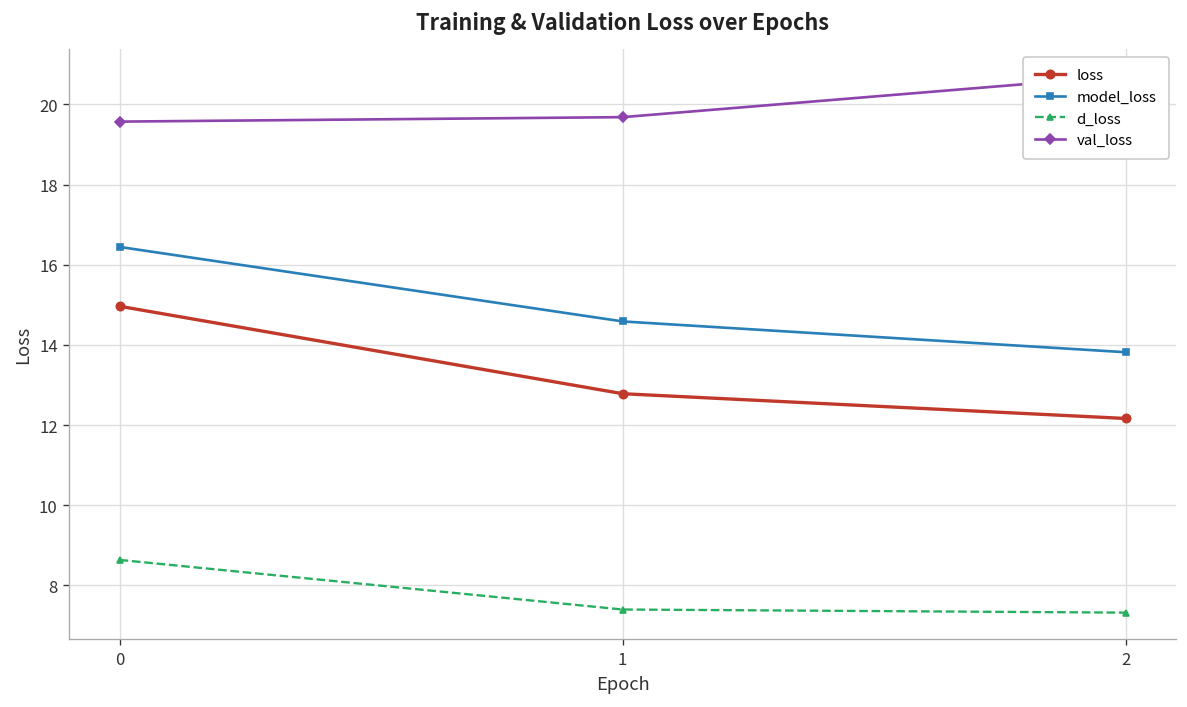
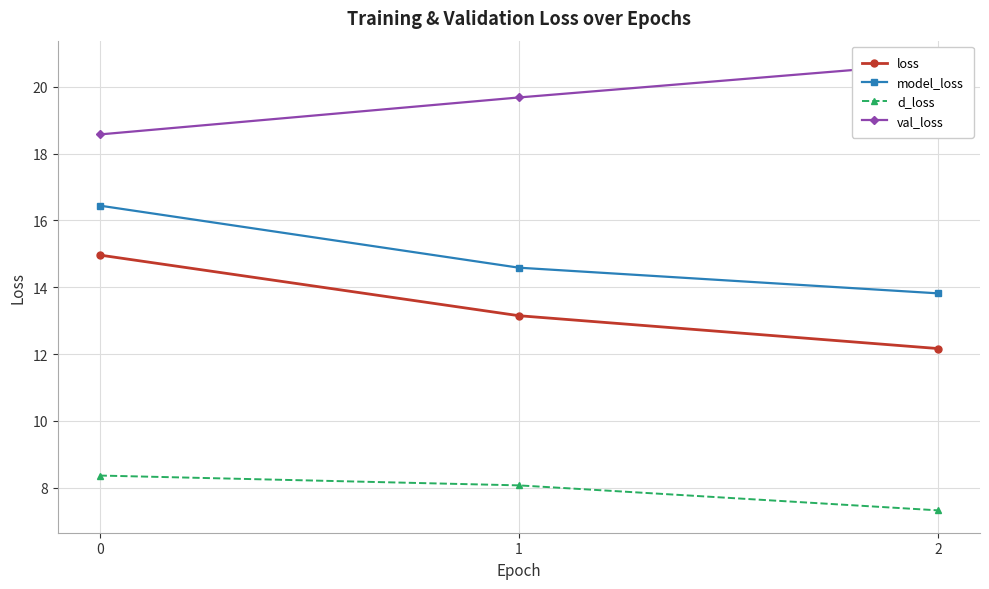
  {
    "loss": {
      "0": 15.0,
-     "1": 12.8,
+     "1": 13.1,
      "2": 12.2
    },
    "model_loss": {
      "0": 16.4,
      "1": 14.6,
      "2": 13.8
    },
    "d_loss": {
-     "0": 8.6,
-     "1": 7.4,
+     "0": 8.4,
+     "1": 8.1,
      "2": 7.3
    },
    "val_loss": {
-     "0": 19.6,
+     "0": 18.6,
      "1": 19.7
    }
  }
